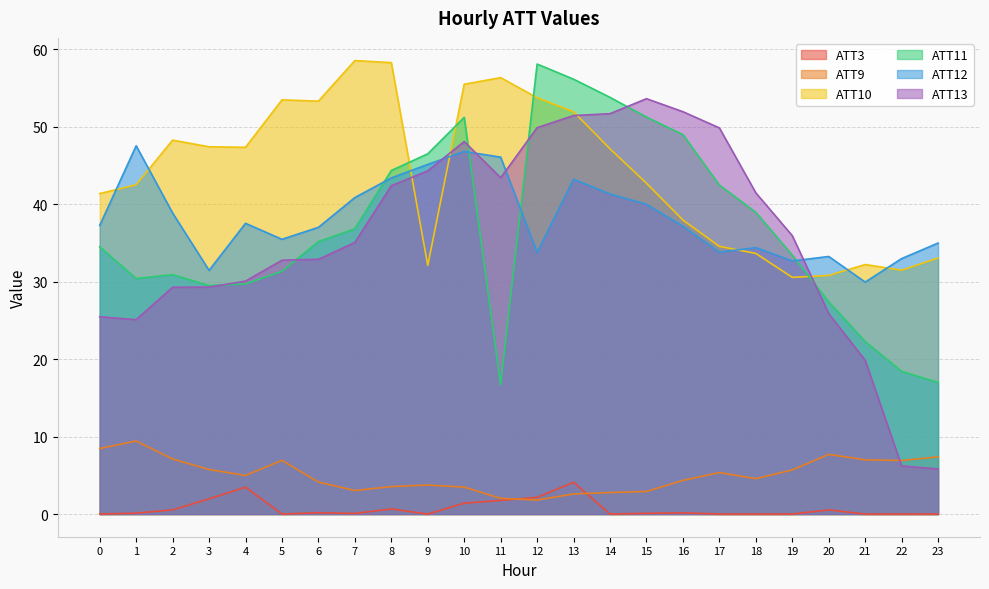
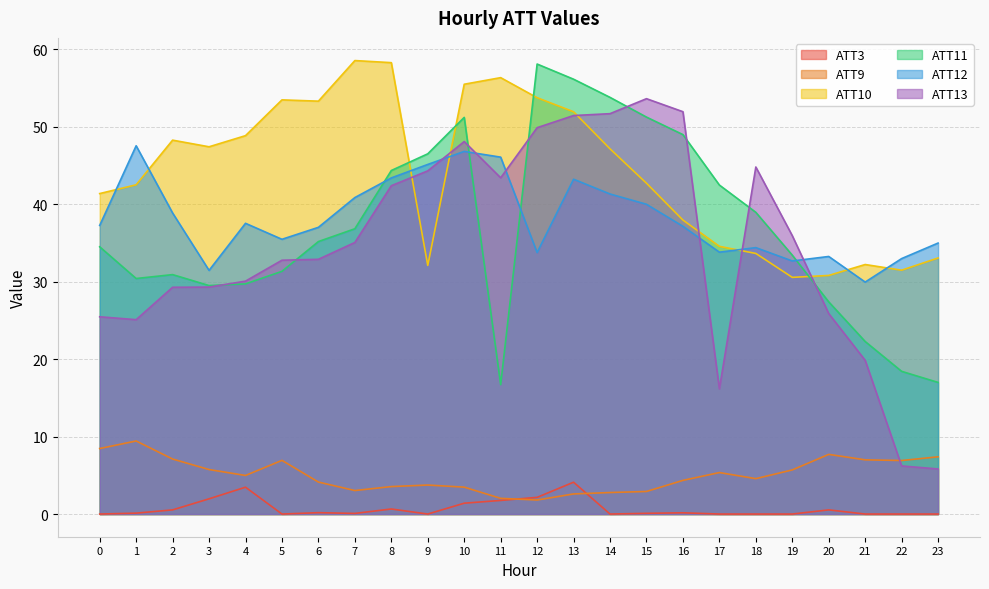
  {
    "ATT10": {
      "0": 41,
      "1": 43,
      "2": 48,
      "3": 47,
-     "4": 47,
+     "4": 49,
      "5": 53,
      "6": 53,
      "7": 59,
      "8": 58,
      "9": 32,
      "10": 56,
      "11": 56,
      "12": 54,
      "13": 52,
      "14": 47,
      "15": 43,
      "16": 38,
      "17": 35,
      "18": 34,
      "19": 31,
      "20": 31,
      "21": 32,
      "22": 31,
      "23": 33
    },
    "ATT11": {
      "0": 35,
      "1": 30,
      "2": 31,
      "4": 30,
      "5": 31,
      "6": 35,
      "7": 37,
      "8": 44,
      "9": 47,
      "10": 51,
      "11": 17,
      "12": 58,
      "13": 56,
      "14": 54,
      "15": 51,
      "16": 49,
      "17": 42,
      "18": 39,
      "19": 33,
      "20": 27,
      "21": 22,
      "22": 18,
      "23": 17
    },
    "ATT12": {
      "0": 37,
      "1": 48,
      "2": 39,
      "3": 31,
      "4": 38,
      "5": 35,
      "6": 37,
      "7": 41,
      "8": 43,
      "9": 45,
      "10": 47,
      "11": 46,
      "12": 34,
      "13": 43,
      "14": 41,
      "15": 40,
      "16": 37,
      "17": 34,
      "18": 34,
      "19": 33,
      "20": 33,
      "21": 30,
      "22": 33,
      "23": 35
    },
    "ATT13": {
      "0": 25,
      "1": 25,
      "2": 29,
      "4": 30,
      "5": 33,
      "6": 33,
      "7": 35,
      "8": 42,
      "9": 44,
      "10": 48,
      "11": 43,
      "12": 50,
      "13": 51,
      "14": 52,
      "15": 54,
      "16": 52,
-     "17": 50,
-     "18": 41,
+     "17": 16,
+     "18": 45,
      "19": 36,
      "20": 26,
      "21": 20,
      "22": 6,
      "23": 6
    }
  }
